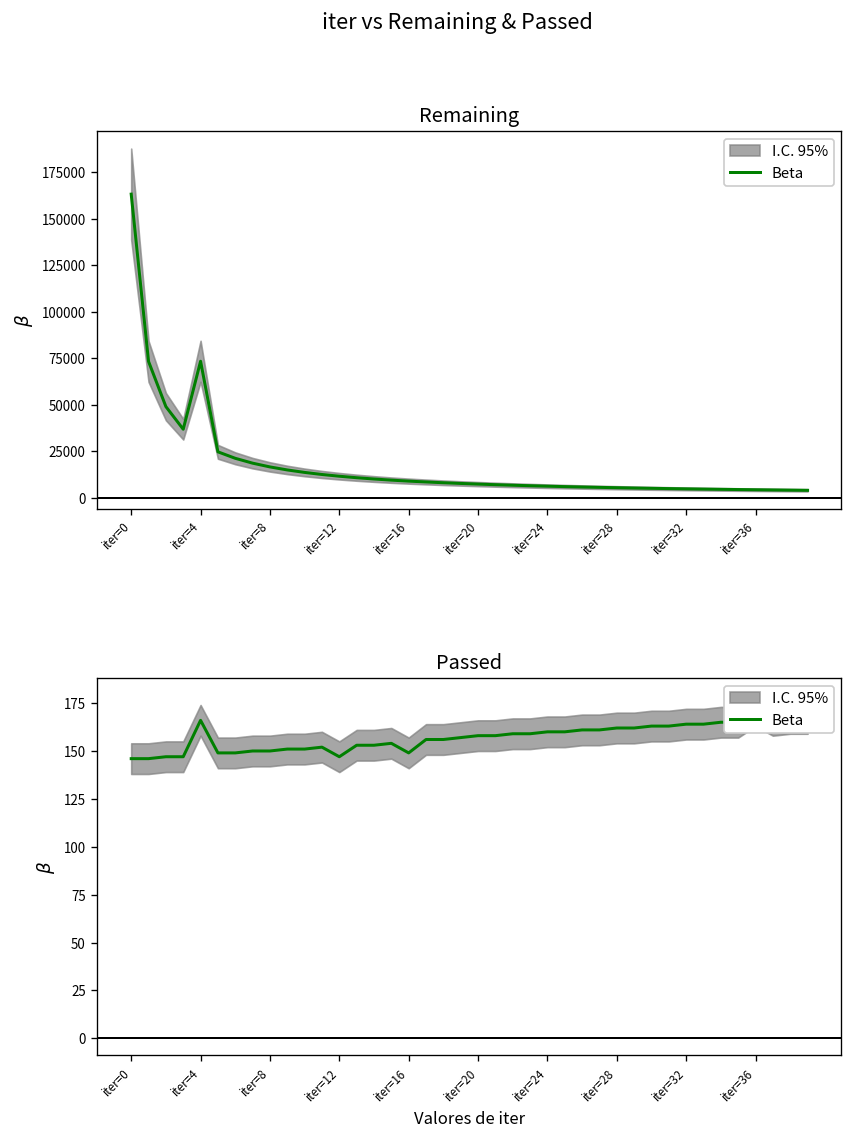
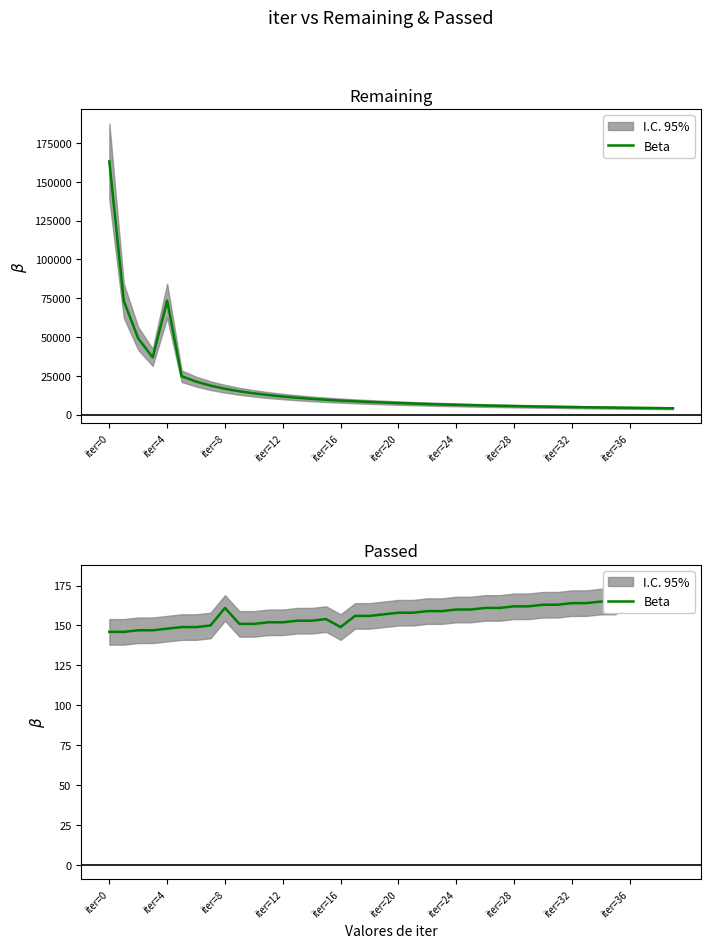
  {
    "Remaining": {
      "Beta": {
        "iter=0": 163000,
        "iter=4": 73000,
        "iter=8": 17000,
        "iter=12": 12000
      }
    },
    "Passed": {
      "Beta": {
        "iter=0": 146,
-       "iter=4": 166,
-       "iter=8": 150,
-       "iter=12": 147,
+       "iter=4": 148,
+       "iter=8": 161,
+       "iter=12": 152,
        "iter=16": 149,
        "iter=20": 158,
        "iter=24": 160,
        "iter=28": 162,
        "iter=32": 164
      }
    }
  }
